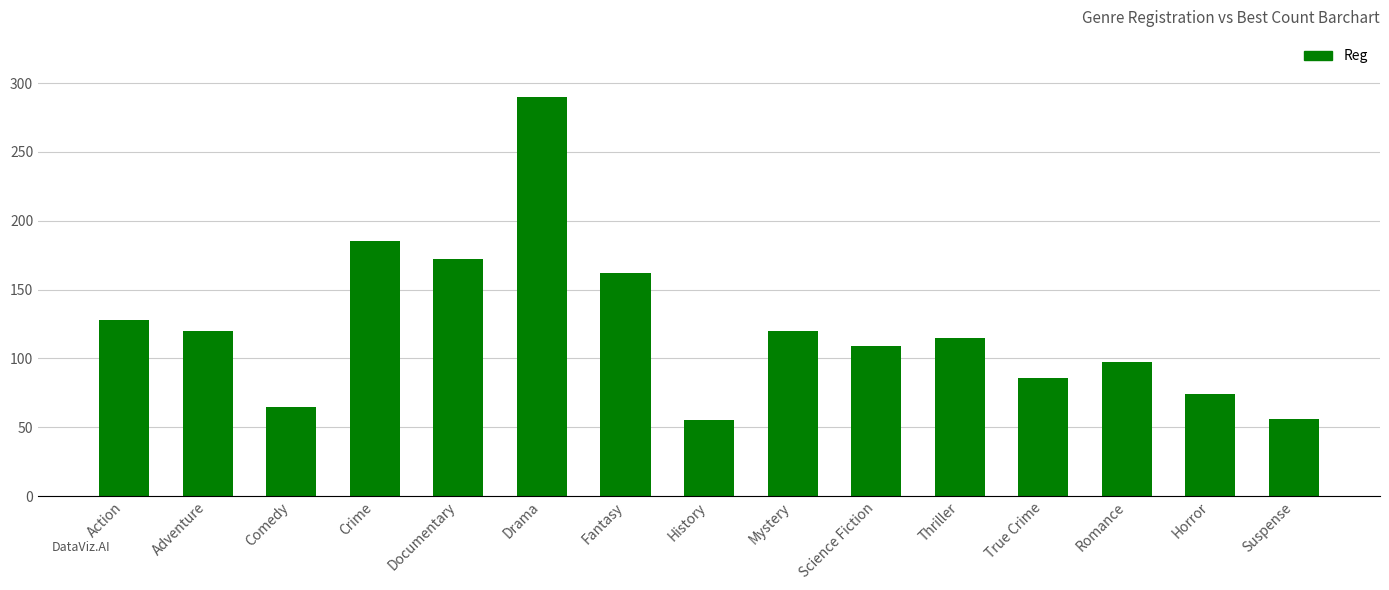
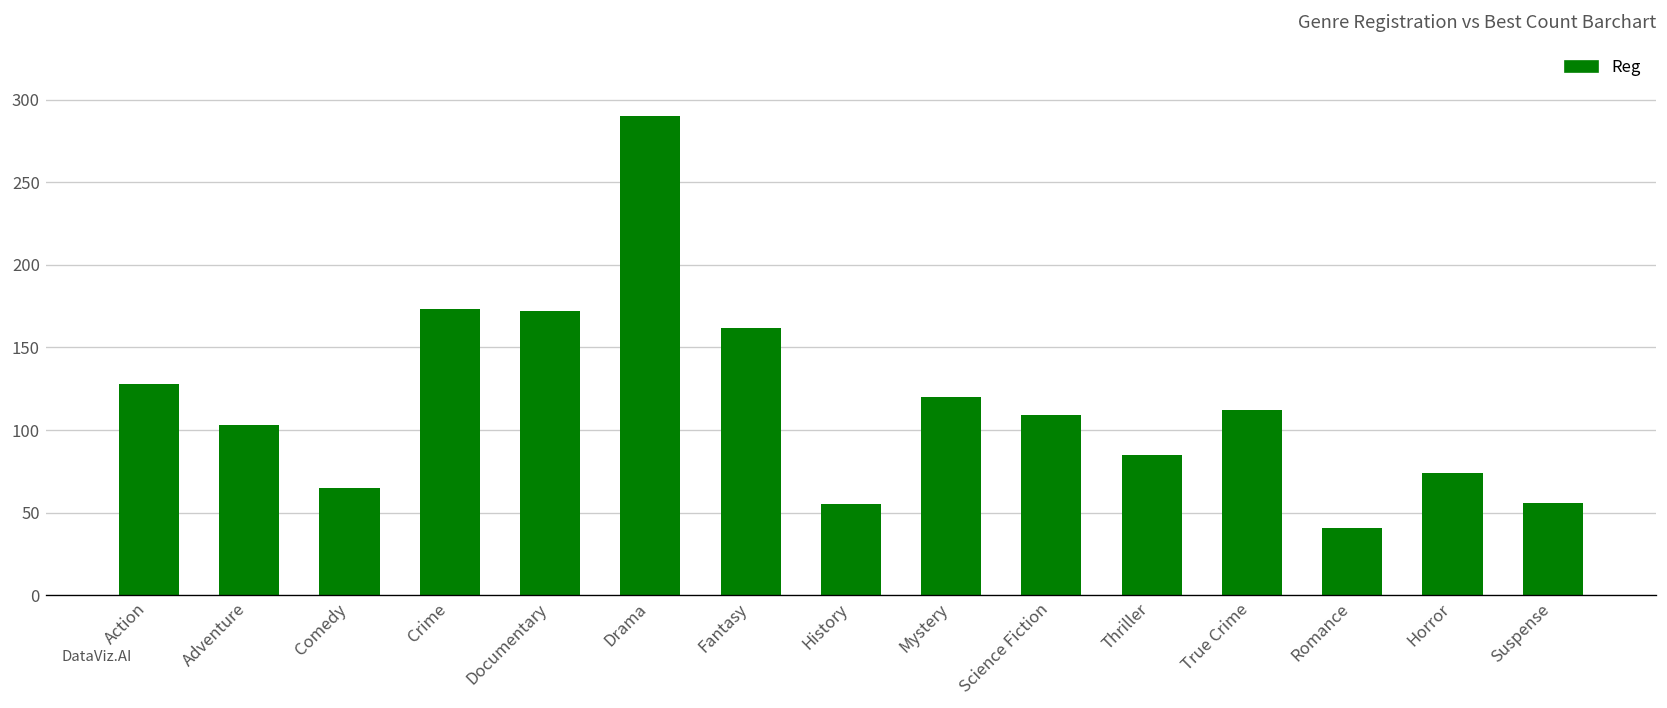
  {
    "Action": 128,
-   "Adventure": 120,
+   "Adventure": 103,
    "Comedy": 65,
-   "Crime": 185,
+   "Crime": 173,
    "Documentary": 172,
    "Drama": 290,
    "Fantasy": 162,
    "History": 55,
    "Mystery": 120,
    "Science Fiction": 109,
-   "Thriller": 115,
-   "True Crime": 86,
-   "Romance": 97,
+   "Thriller": 85,
+   "True Crime": 112,
+   "Romance": 41,
    "Horror": 74,
    "Suspense": 56
  }
